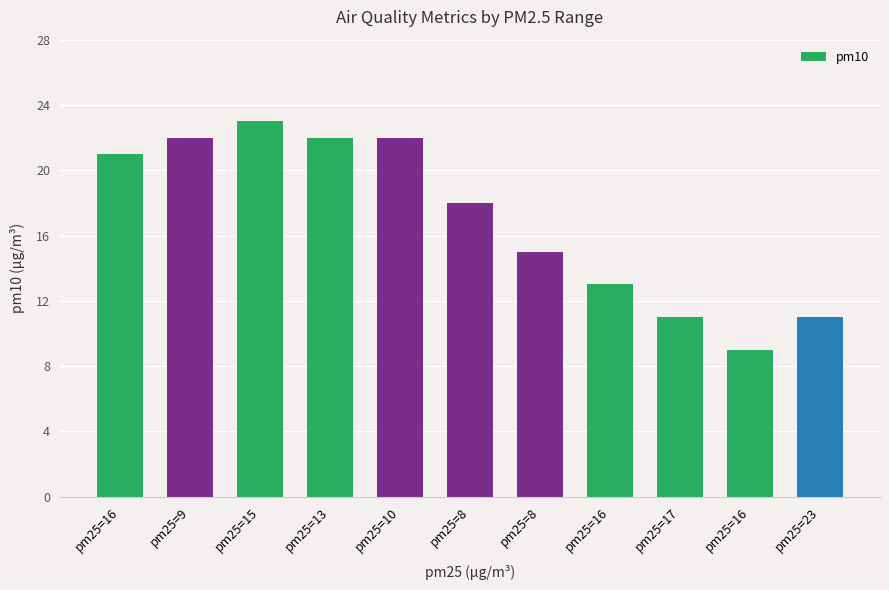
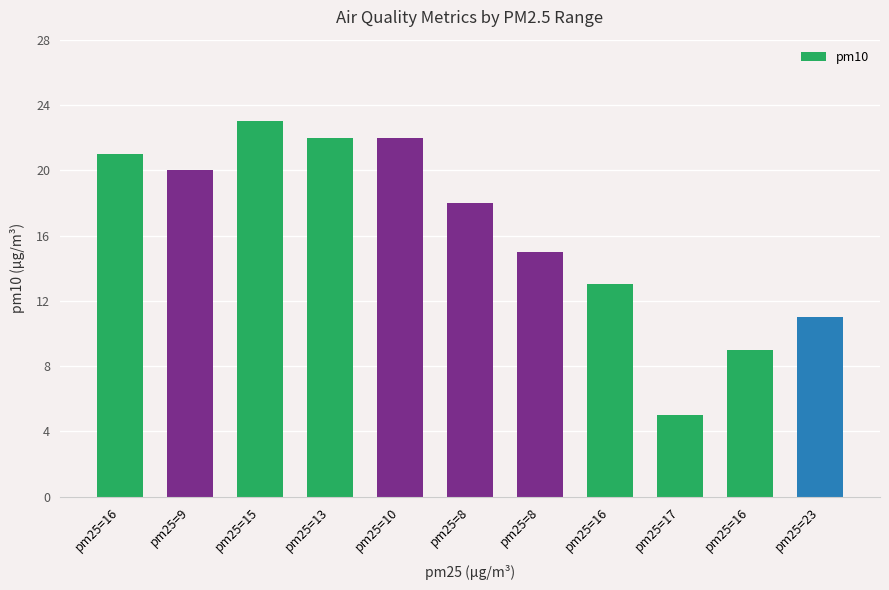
  {
-   "pm25=9": 22,
+   "pm25=9": 20,
    "pm25=15": 23,
    "pm25=13": 22,
    "pm25=10": 22,
-   "pm25=17": 11,
+   "pm25=17": 5,
    "pm25=23": 11
  }
